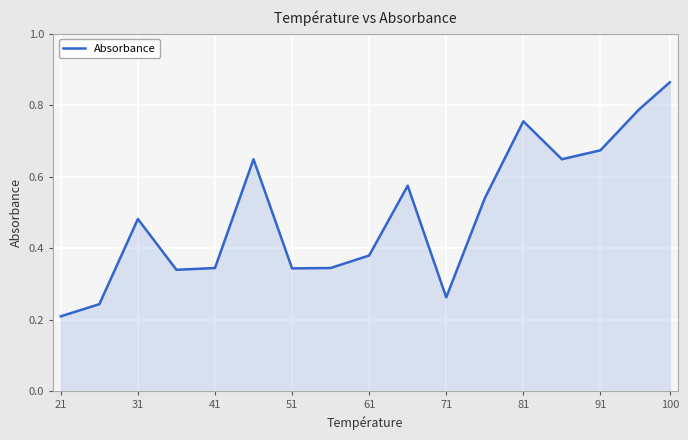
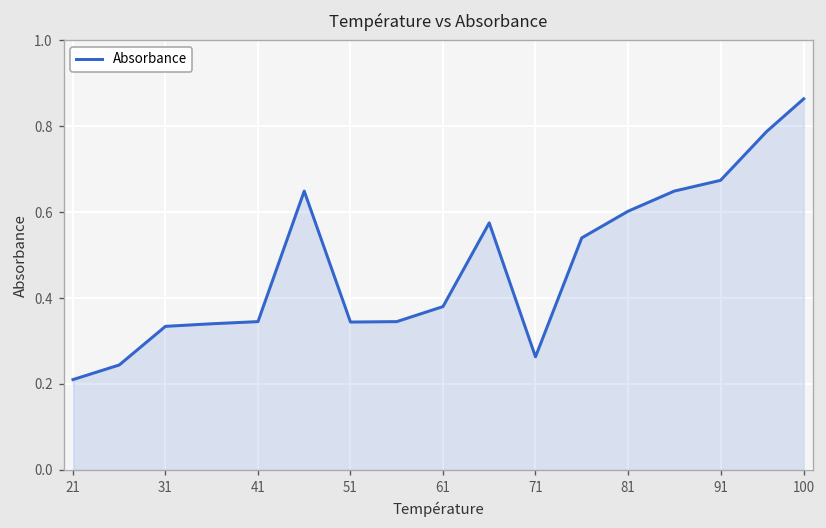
  {
    "21": 0.21,
-   "31": 0.48,
+   "31": 0.33,
    "41": 0.35,
    "51": 0.34,
    "61": 0.38,
    "71": 0.26,
-   "81": 0.76,
+   "81": 0.60,
    "91": 0.67,
    "100": 0.86
  }
